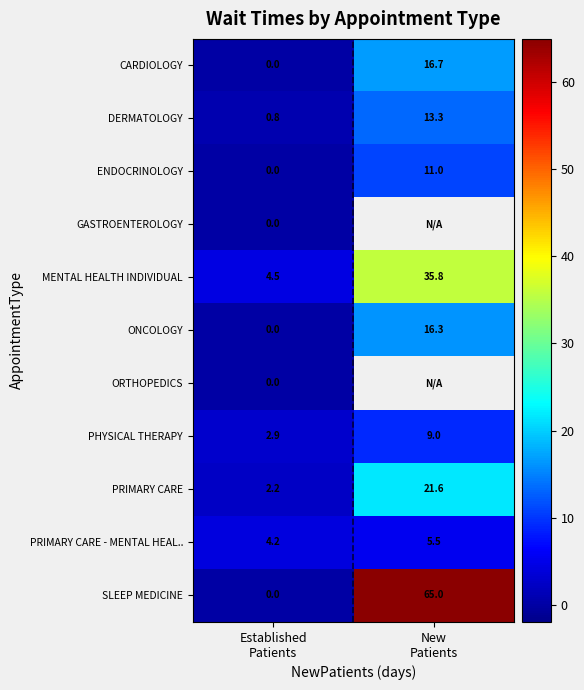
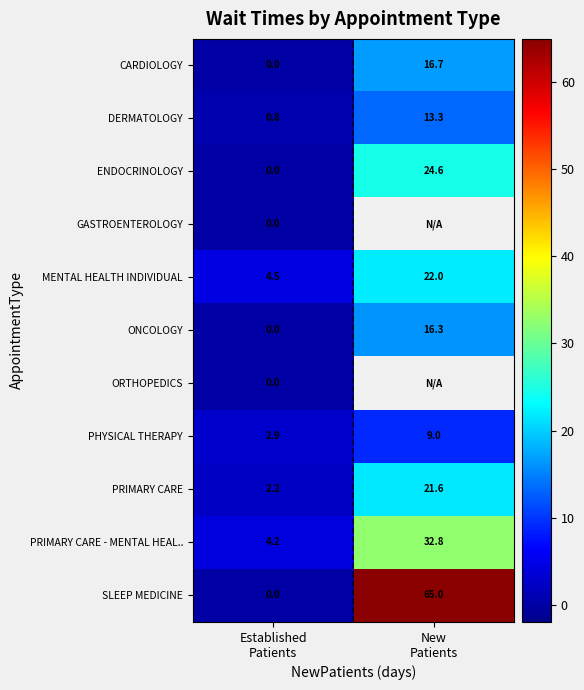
  {
    "CARDIOLOGY": {
      "Established Patients": 0.0,
      "New Patients": 16.7
    },
    "DERMATOLOGY": {
      "Established Patients": 0.8,
      "New Patients": 13.3
    },
    "ENDOCRINOLOGY": {
      "Established Patients": 0.0,
-     "New Patients": 11.0
+     "New Patients": 24.6
    },
    "GASTROENTEROLOGY": {
      "Established Patients": 0.0
    },
    "MENTAL HEALTH INDIVIDUAL": {
      "Established Patients": 4.5,
-     "New Patients": 35.8
+     "New Patients": 22.0
    },
    "ONCOLOGY": {
      "Established Patients": 0.0,
      "New Patients": 16.3
    },
    "ORTHOPEDICS": {
      "Established Patients": 0.0
    },
    "PHYSICAL THERAPY": {
      "Established Patients": 2.9,
      "New Patients": 9.0
    },
    "PRIMARY CARE": {
      "Established Patients": 2.2,
      "New Patients": 21.6
    },
    "PRIMARY CARE - MENTAL HEAL..": {
      "Established Patients": 4.2,
-     "New Patients": 5.5
+     "New Patients": 32.8
    },
    "SLEEP MEDICINE": {
      "Established Patients": 0.0,
      "New Patients": 65.0
    }
  }
